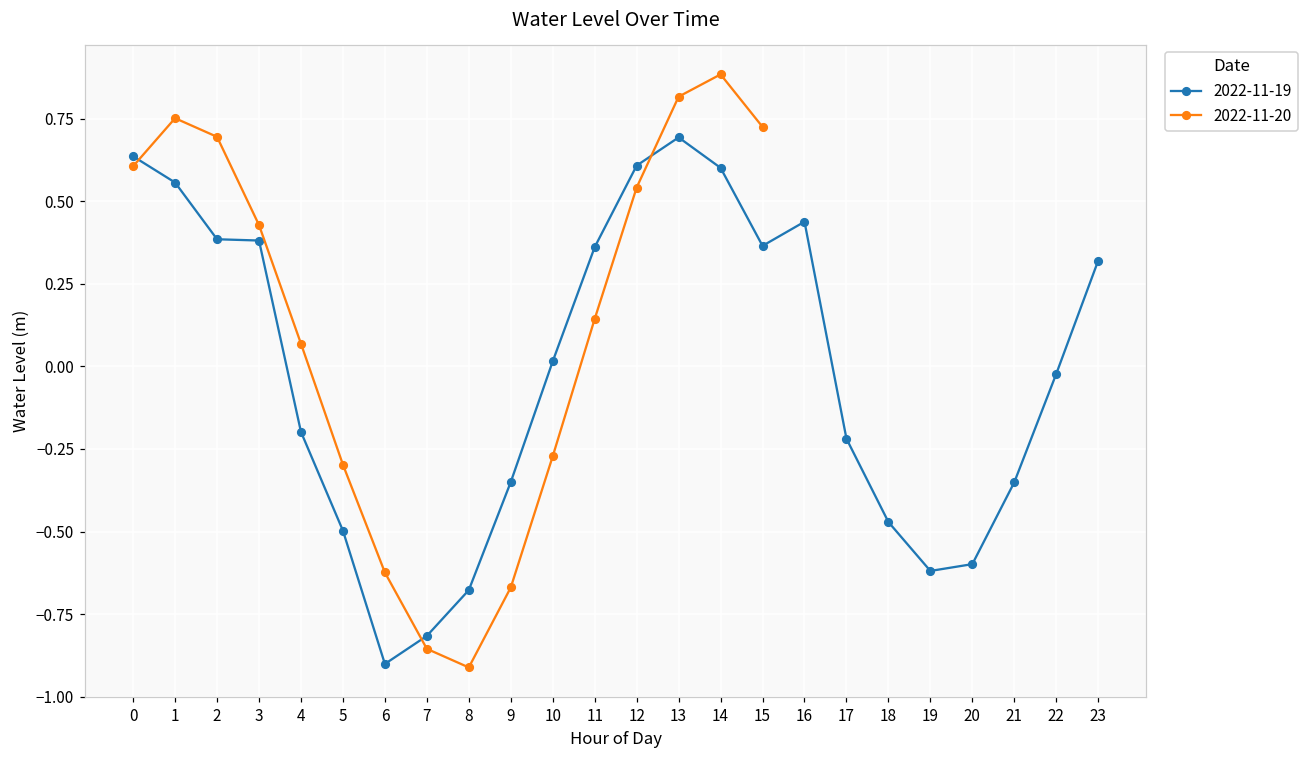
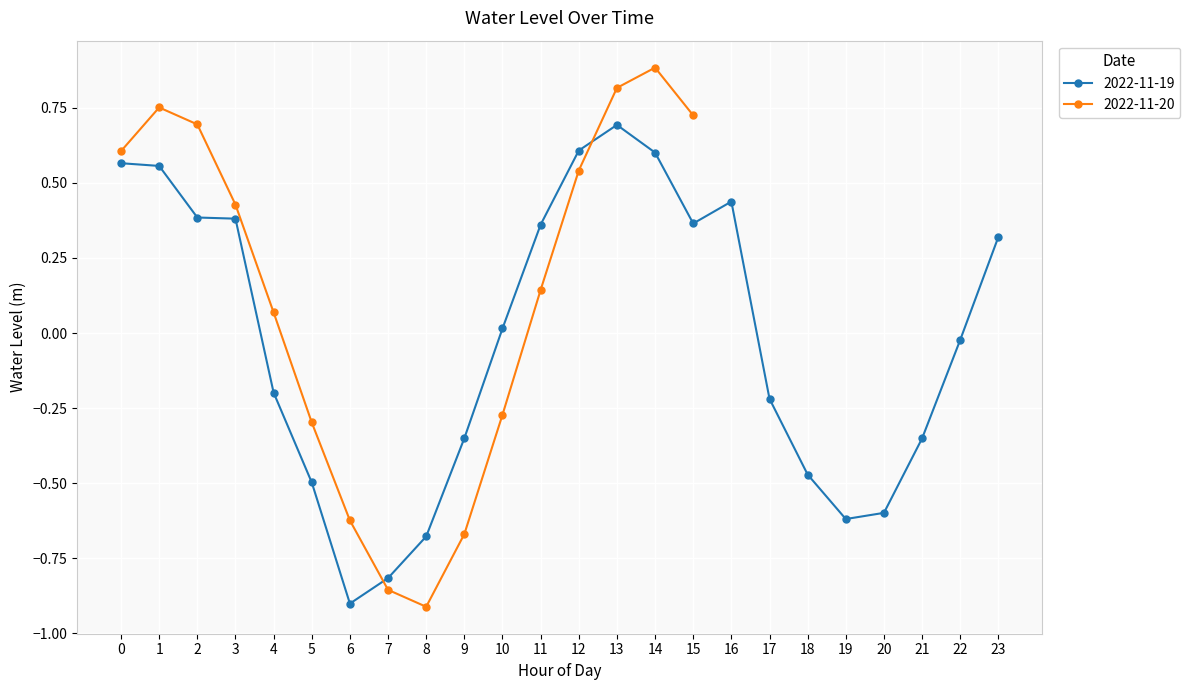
  {
    "2022-11-19": {
-     "0": 0.64,
+     "0": 0.57,
      "1": 0.56,
      "2": 0.38,
      "3": 0.38,
      "4": -0.20,
      "5": -0.50,
      "6": -0.90,
      "7": -0.82,
      "8": -0.68,
      "9": -0.35,
      "10": 0.02,
      "11": 0.36,
      "12": 0.61,
      "13": 0.69,
      "14": 0.60,
      "15": 0.36,
      "16": 0.44,
      "17": -0.22,
      "18": -0.47,
      "19": -0.62,
      "20": -0.60,
      "21": -0.35,
      "22": -0.02,
      "23": 0.32
    },
    "2022-11-20": {
      "0": 0.61,
      "1": 0.75,
      "2": 0.69,
      "3": 0.43,
      "4": 0.07,
      "5": -0.30,
      "6": -0.62,
      "7": -0.86,
      "8": -0.91,
      "9": -0.67,
      "10": -0.27,
      "11": 0.14,
      "12": 0.54,
      "13": 0.82,
      "14": 0.88,
      "15": 0.72
    }
  }
